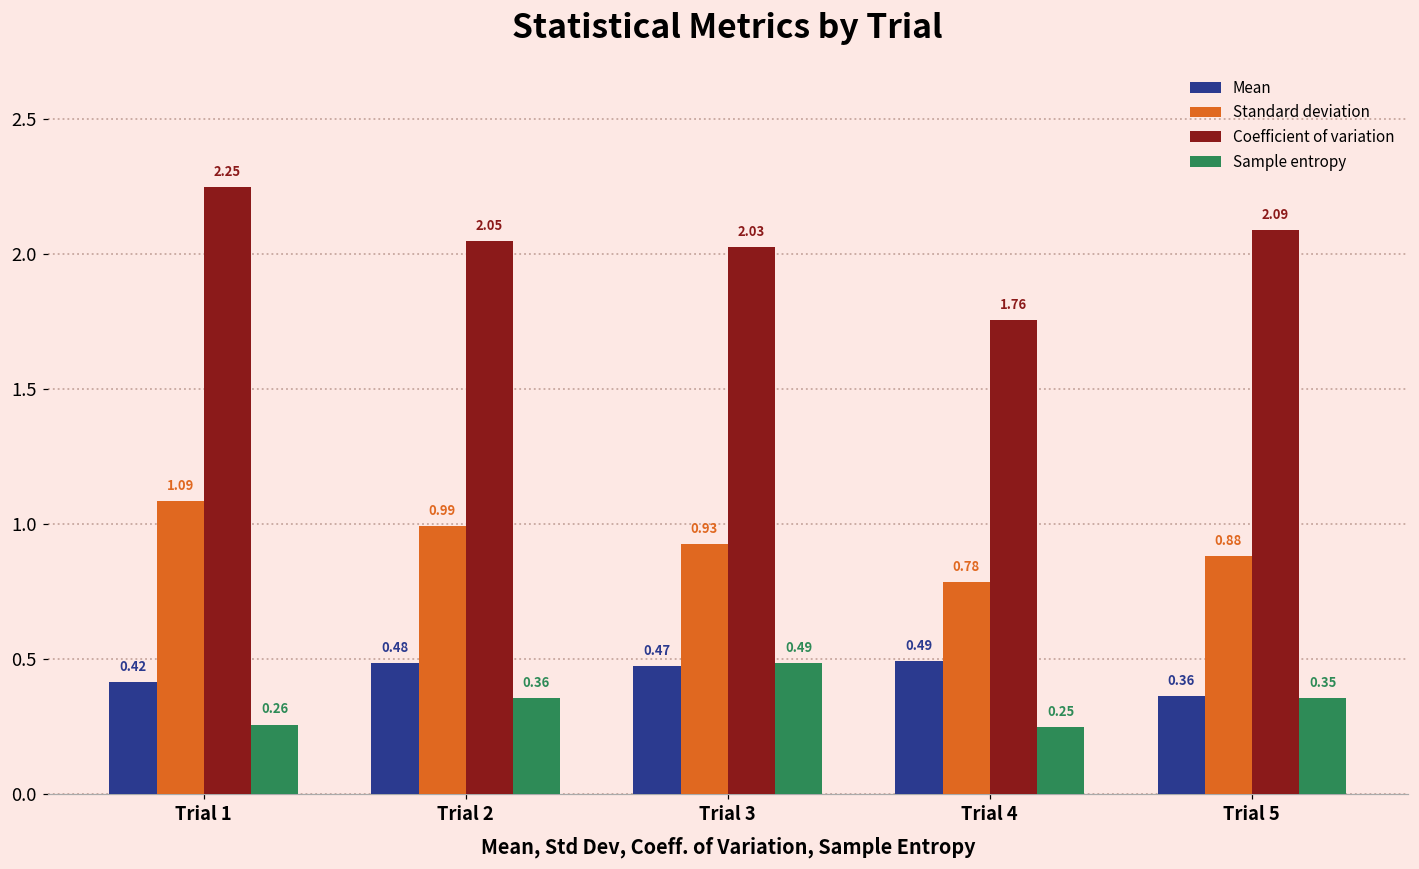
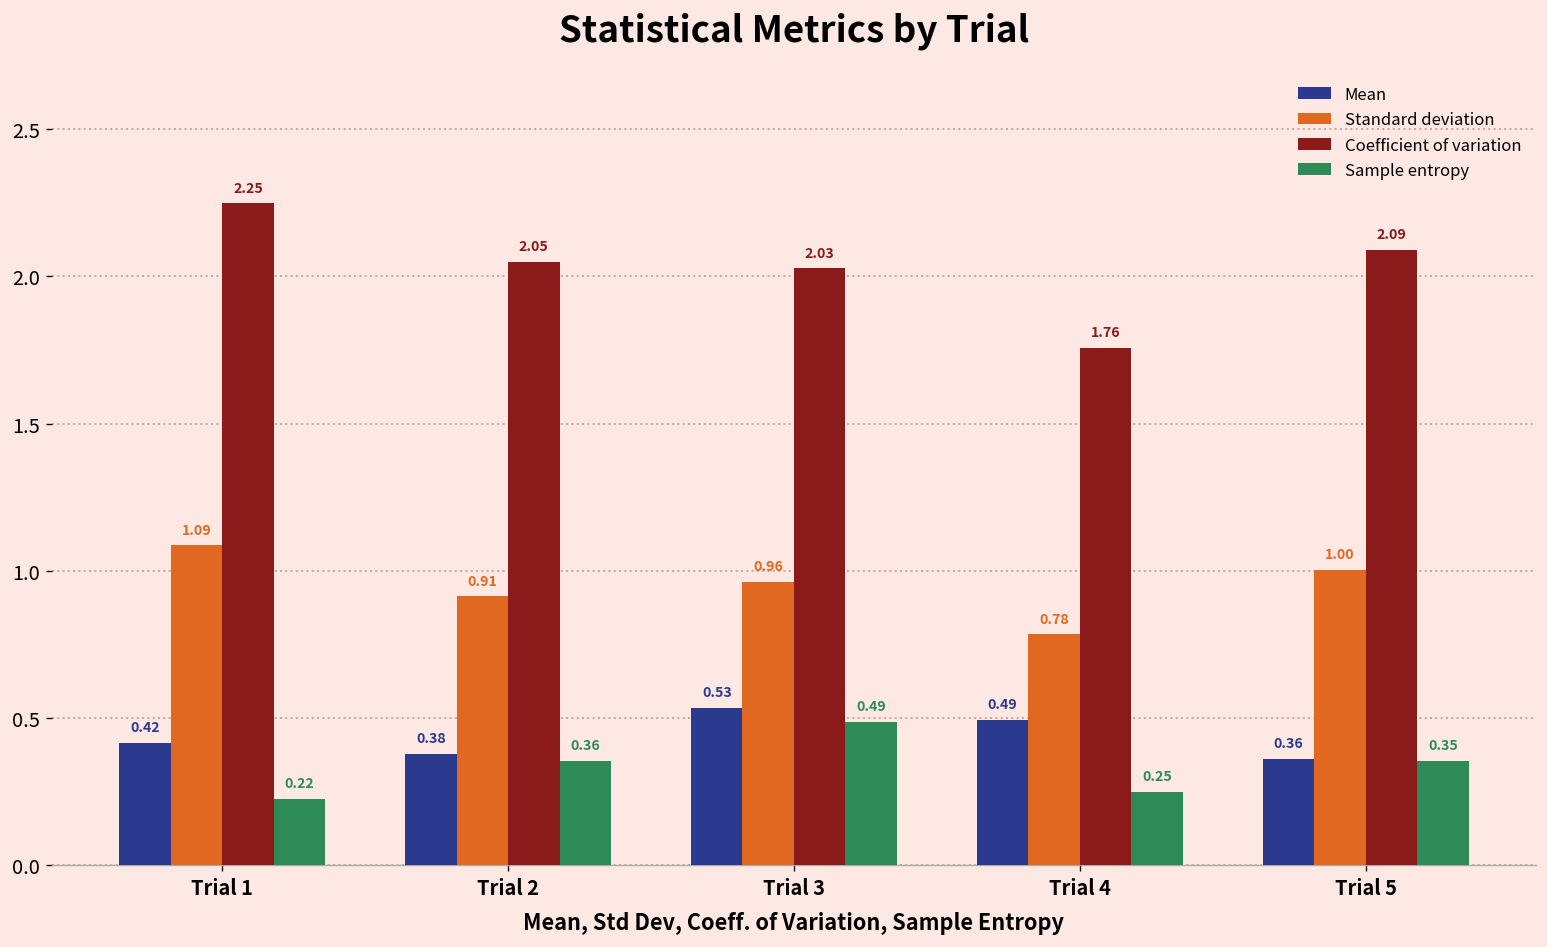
  {
    "Mean": {
      "Trial 1": 0.42,
-     "Trial 2": 0.48,
-     "Trial 3": 0.47,
+     "Trial 2": 0.38,
+     "Trial 3": 0.53,
      "Trial 4": 0.49,
      "Trial 5": 0.36
    },
    "Standard deviation": {
      "Trial 1": 1.09,
-     "Trial 2": 0.99,
-     "Trial 3": 0.93,
+     "Trial 2": 0.91,
+     "Trial 3": 0.96,
      "Trial 4": 0.78,
-     "Trial 5": 0.88
+     "Trial 5": 1.00
    },
    "Coefficient of variation": {
      "Trial 1": 2.25,
      "Trial 2": 2.05,
      "Trial 3": 2.03,
      "Trial 4": 1.76,
      "Trial 5": 2.09
    },
    "Sample entropy": {
-     "Trial 1": 0.26,
+     "Trial 1": 0.22,
      "Trial 2": 0.36,
      "Trial 3": 0.49,
      "Trial 4": 0.25,
      "Trial 5": 0.35
    }
  }
